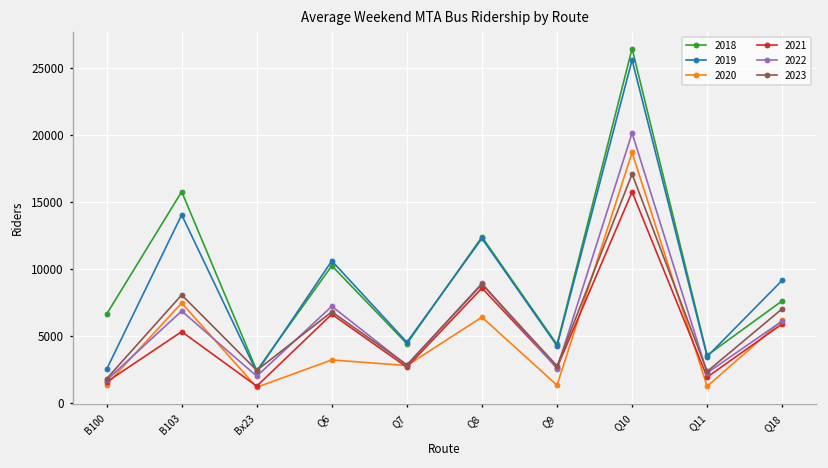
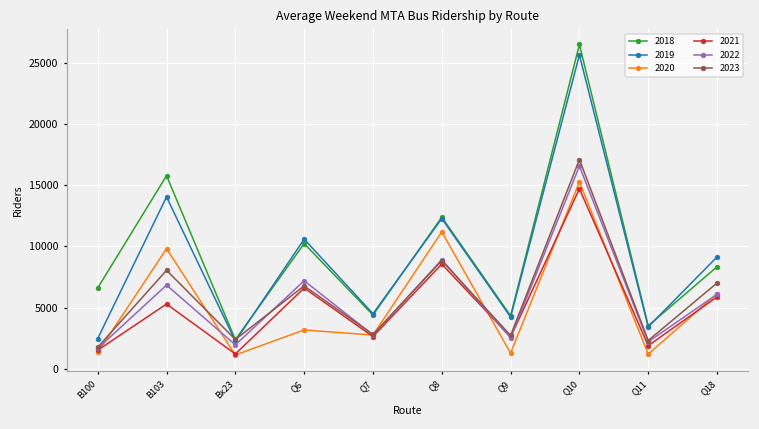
  {
    "2018": {
      "B100": 6600,
      "B103": 15800,
      "Q6": 10200,
      "Q10": 26500,
-     "Q18": 7600
+     "Q18": 8300
    },
    "2019": {
      "B100": 2500,
      "B103": 14000,
      "Q6": 10600,
      "Q10": 25600,
      "Q18": 9100
    },
    "2020": {
-     "B103": 7400,
+     "B103": 9800,
      "Q6": 3200,
-     "Q8": 6400,
+     "Q8": 11200,
      "Q9": 1300,
-     "Q10": 18700,
+     "Q10": 15300,
      "Q11": 1200
    },
    "2021": {
      "B103": 5300,
      "Q8": 8600,
-     "Q10": 15800,
+     "Q10": 14700,
      "Q11": 1900
    },
    "2022": {
      "B103": 6800,
      "Bx23": 2000,
      "Q6": 7200,
-     "Q10": 20200
+     "Q10": 16600
    },
    "2023": {
      "B103": 8000,
      "Q10": 17100,
      "Q18": 7000
    }
  }
